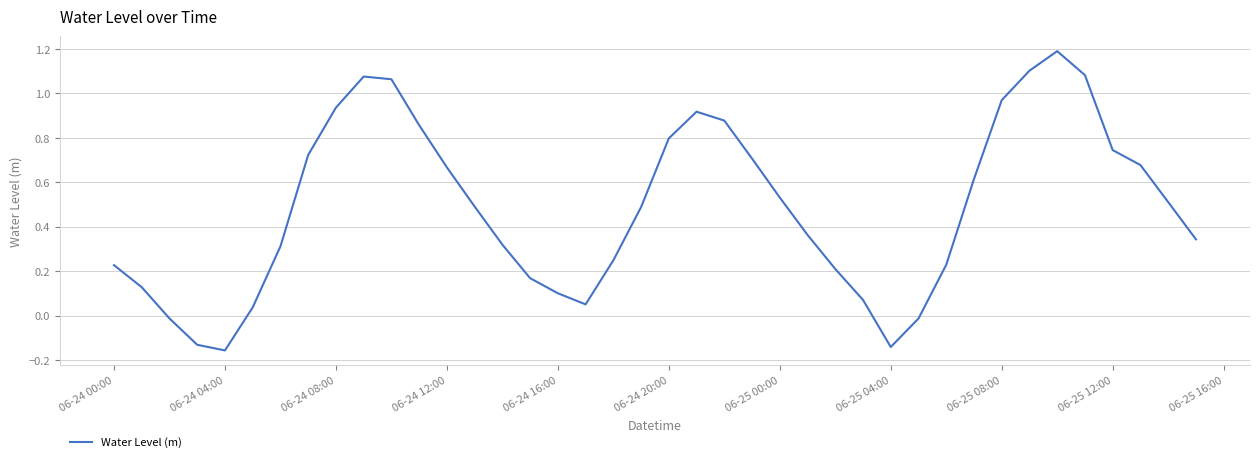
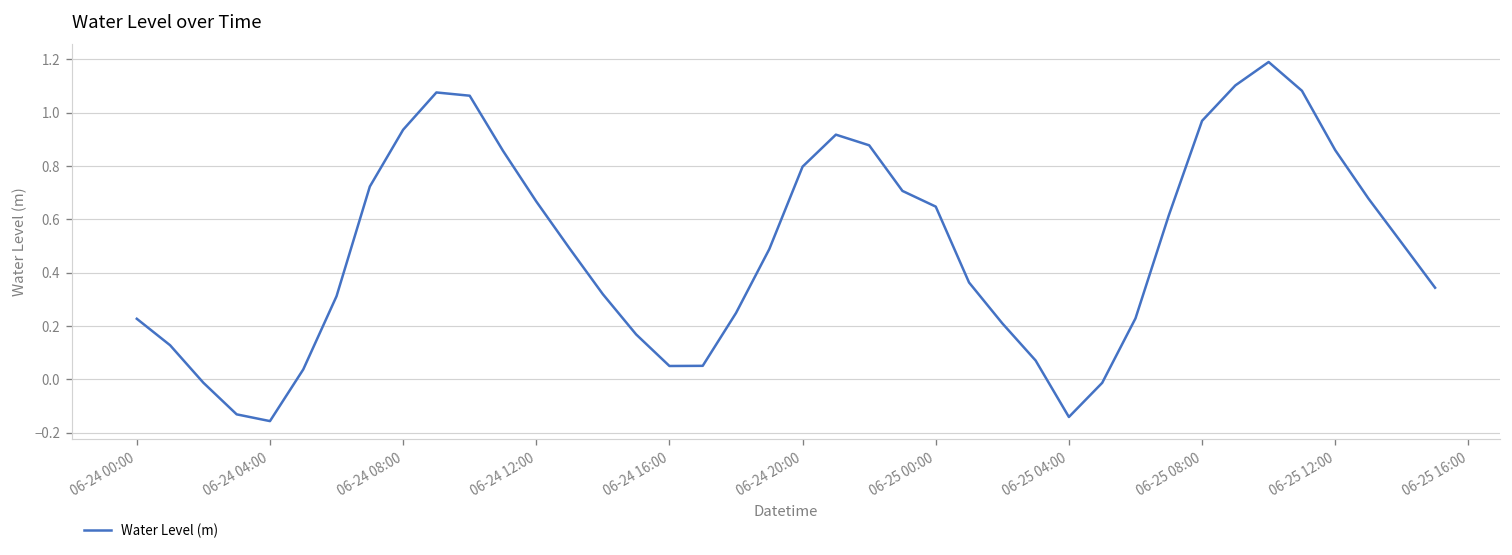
  {
    "06-24 00:00": 0.23,
    "06-24 04:00": -0.16,
    "06-24 08:00": 0.94,
    "06-24 12:00": 0.67,
-   "06-24 16:00": 0.10,
+   "06-24 16:00": 0.05,
    "06-24 20:00": 0.80,
-   "06-25 00:00": 0.53,
+   "06-25 00:00": 0.65,
    "06-25 04:00": -0.14,
    "06-25 08:00": 0.97,
-   "06-25 12:00": 0.74
+   "06-25 12:00": 0.86
  }
